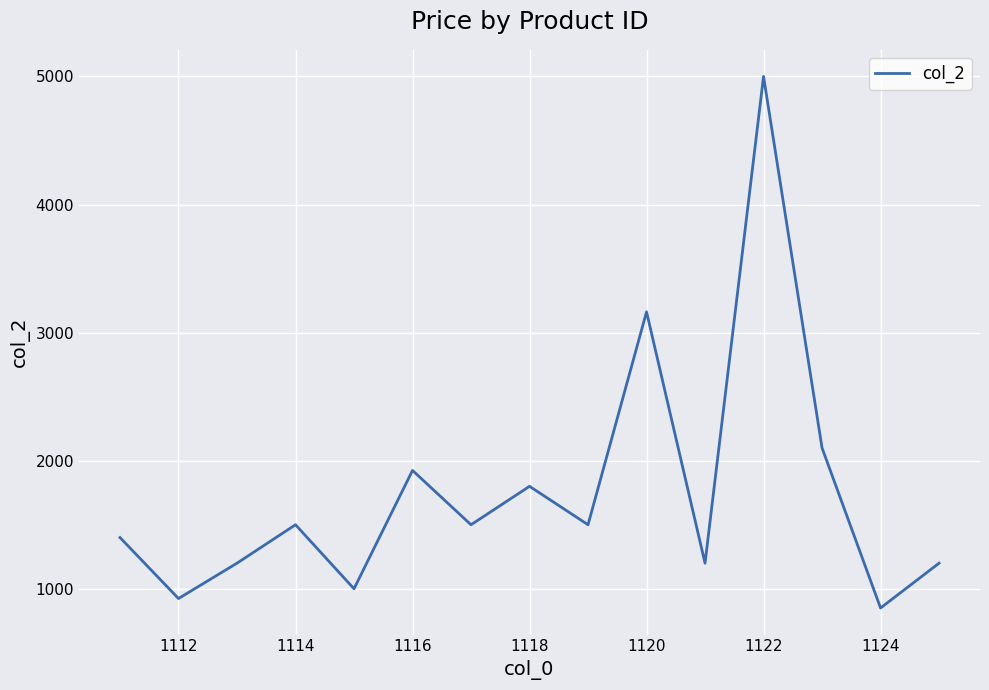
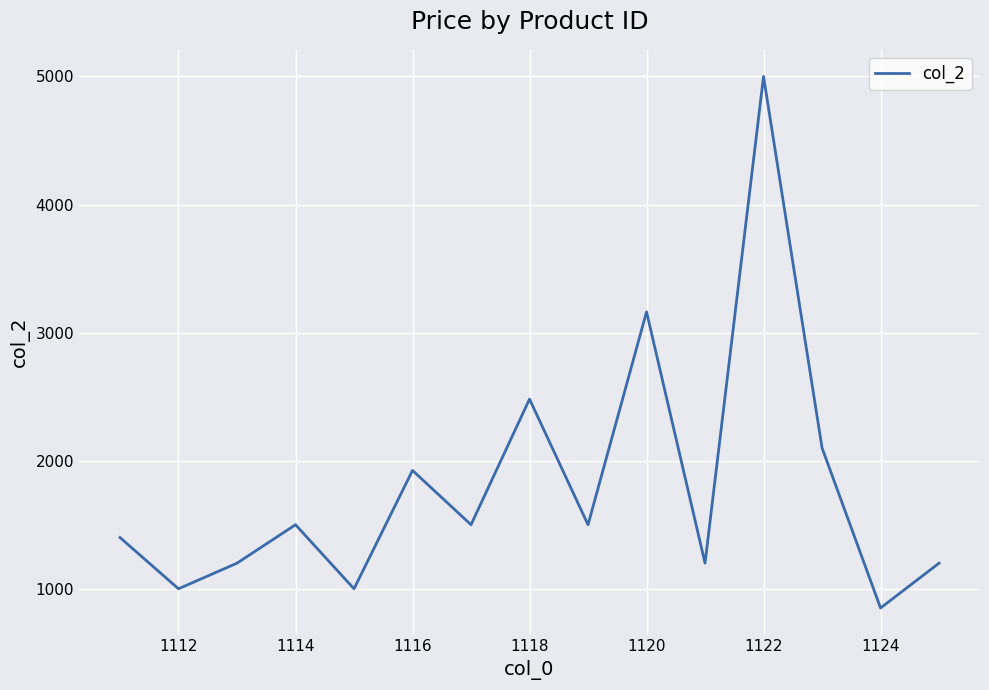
  {
-   "1112": 920,
+   "1112": 1000,
    "1114": 1500,
    "1116": 1920,
-   "1118": 1800,
+   "1118": 2480,
    "1120": 3160,
    "1122": 5000,
    "1124": 850
  }
